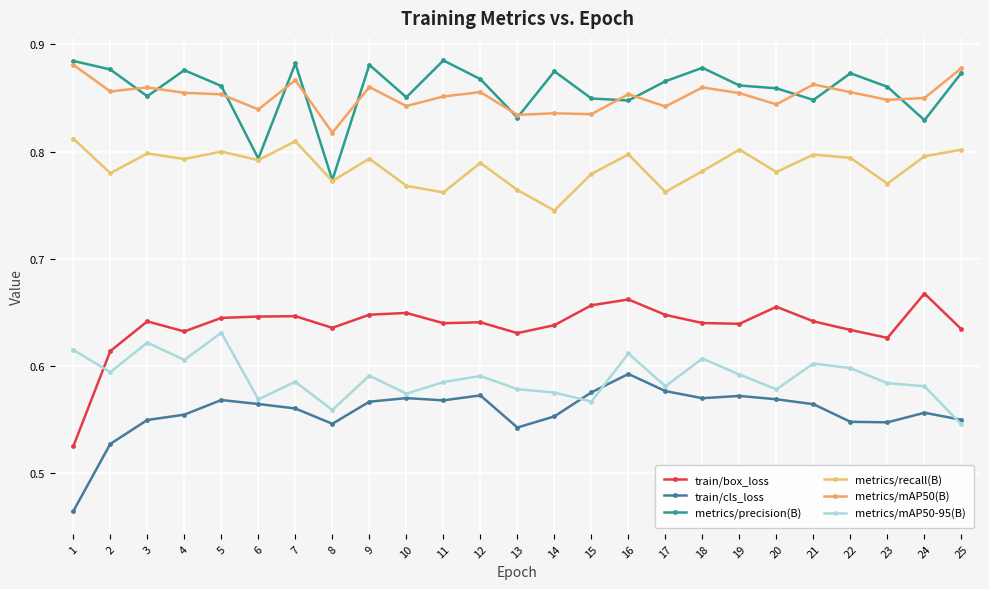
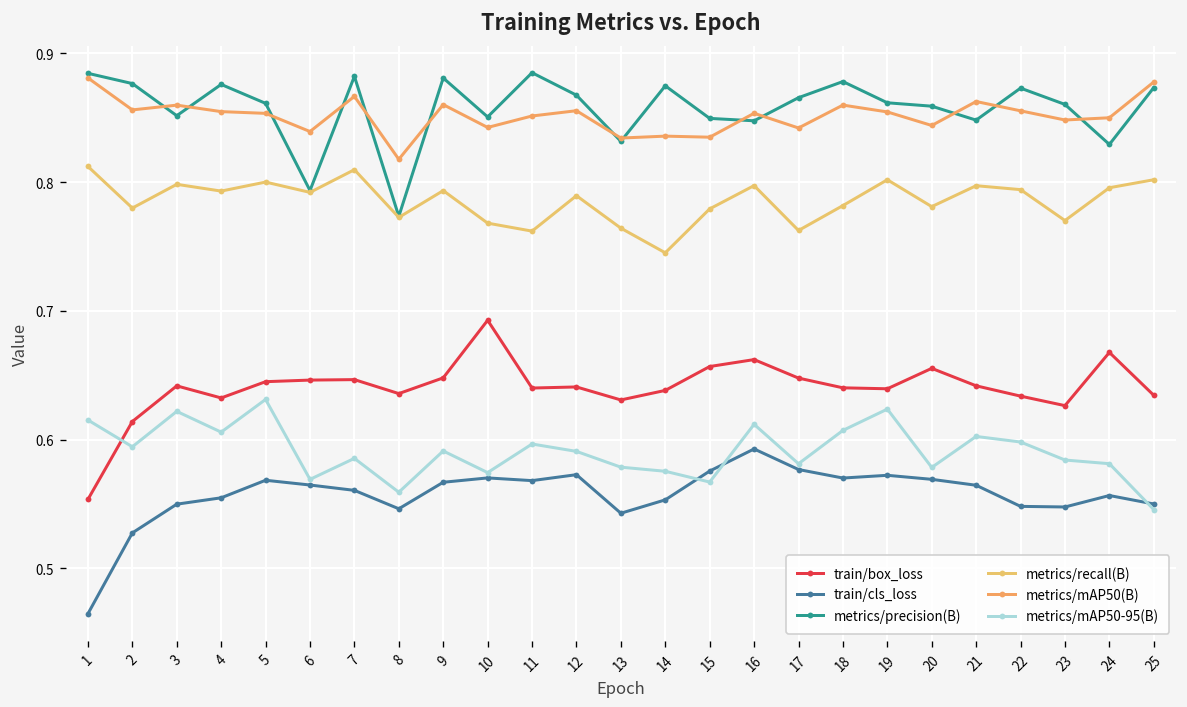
  {
    "train/box_loss": {
-     "1": 0.525,
+     "1": 0.554,
      "2": 0.614,
      "3": 0.642,
      "4": 0.632,
      "5": 0.645,
      "6": 0.646,
      "7": 0.647,
      "8": 0.636,
      "9": 0.648,
-     "10": 0.650,
+     "10": 0.693,
      "11": 0.640,
      "12": 0.641,
      "13": 0.631,
      "14": 0.638,
      "15": 0.657,
      "16": 0.662,
      "17": 0.648,
      "18": 0.640,
      "19": 0.639,
      "20": 0.655,
      "21": 0.642,
      "22": 0.634,
      "23": 0.626,
      "24": 0.668,
      "25": 0.634
    },
    "metrics/mAP50-95(B)": {
      "1": 0.615,
      "2": 0.594,
      "3": 0.622,
      "4": 0.606,
      "5": 0.631,
      "6": 0.569,
      "7": 0.585,
      "8": 0.559,
      "9": 0.591,
      "10": 0.574,
-     "11": 0.585,
+     "11": 0.597,
      "12": 0.591,
      "13": 0.579,
      "14": 0.575,
      "15": 0.567,
      "16": 0.612,
      "17": 0.581,
      "18": 0.607,
-     "19": 0.592,
+     "19": 0.624,
      "20": 0.578,
      "21": 0.602,
      "22": 0.598,
      "23": 0.584,
      "24": 0.581,
      "25": 0.546
    }
  }
